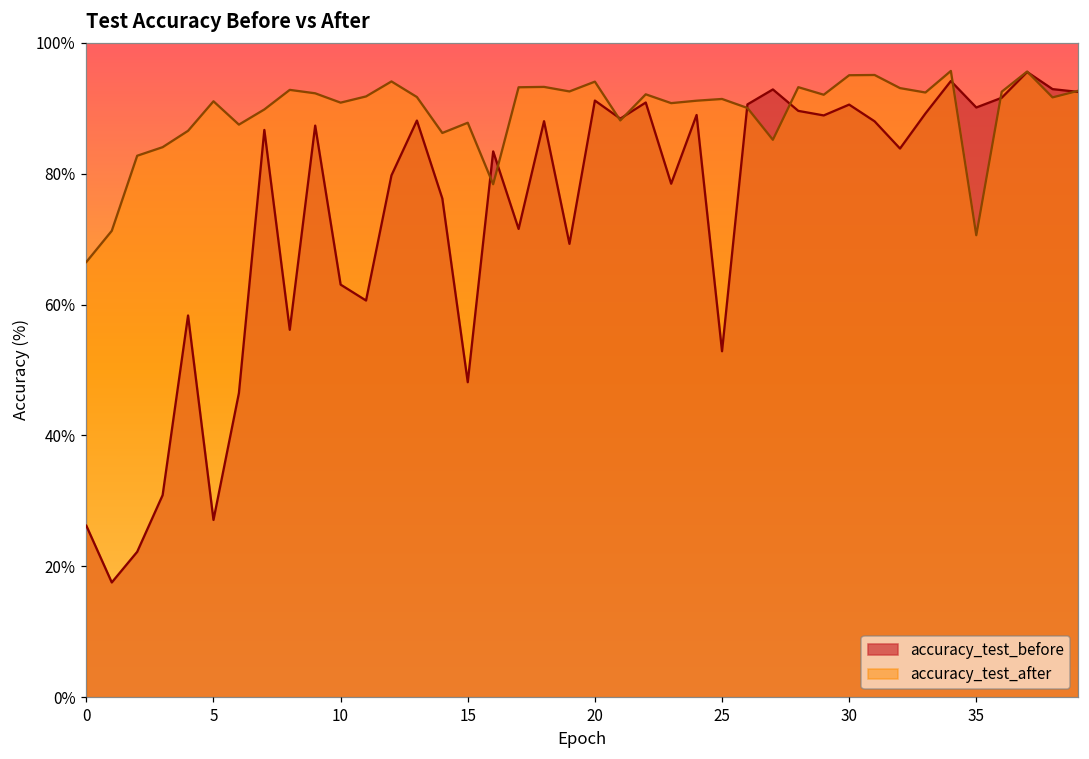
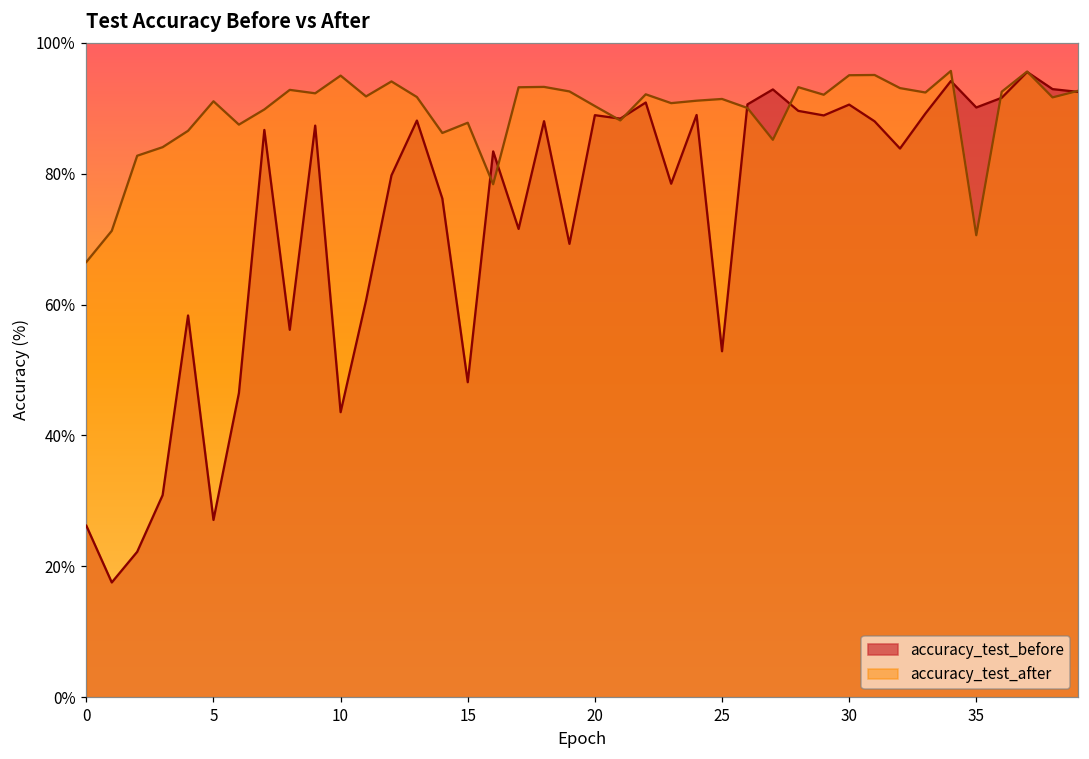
  {
    "accuracy_test_before": {
      "0": "26%",
      "5": "27%",
-     "10": "63%",
+     "10": "44%",
      "15": "48%",
-     "20": "91%",
+     "20": "89%",
      "25": "53%",
      "30": "91%",
      "35": "90%"
    },
    "accuracy_test_after": {
      "0": "66%",
      "5": "91%",
-     "10": "91%",
+     "10": "95%",
      "15": "88%",
-     "20": "94%",
+     "20": "90%",
      "25": "91%",
      "30": "95%",
      "35": "71%"
    }
  }
